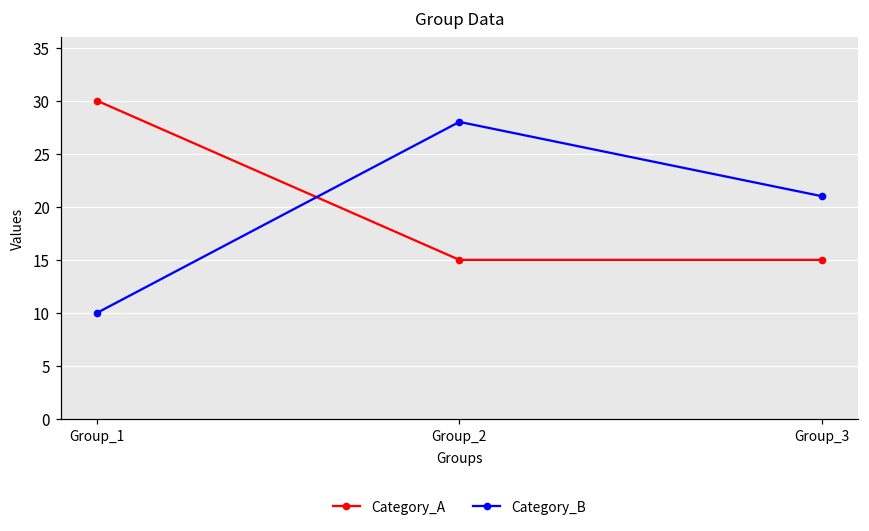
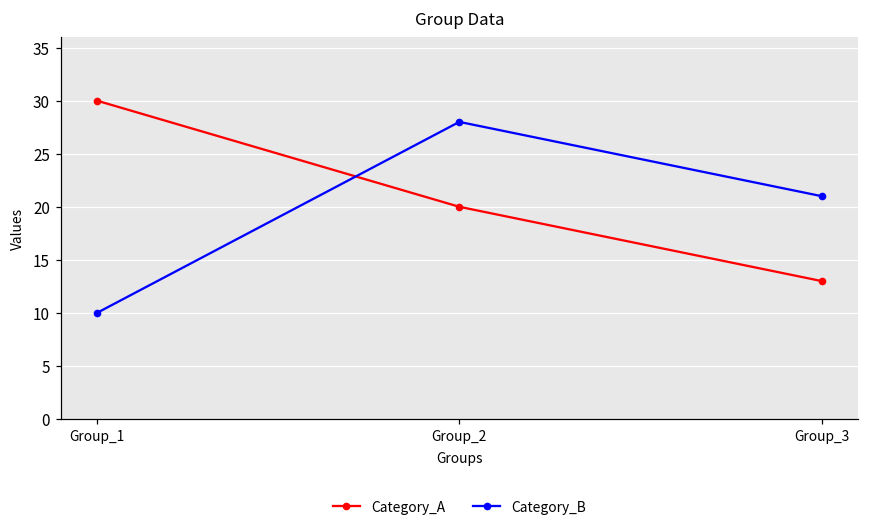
  {
    "Category_A": {
      "Group_1": 30,
-     "Group_2": 15,
-     "Group_3": 15
+     "Group_2": 20,
+     "Group_3": 13
    },
    "Category_B": {
      "Group_1": 10,
      "Group_2": 28,
      "Group_3": 21
    }
  }
